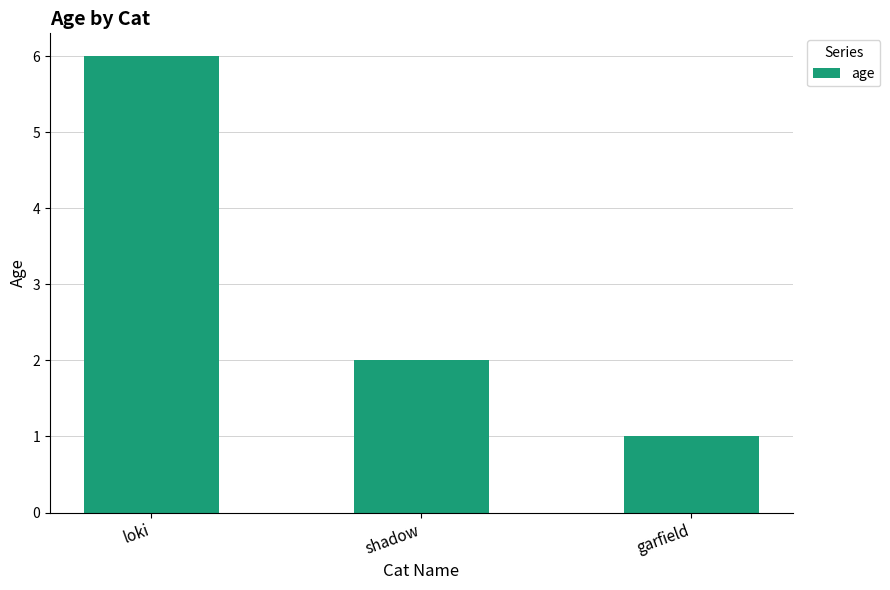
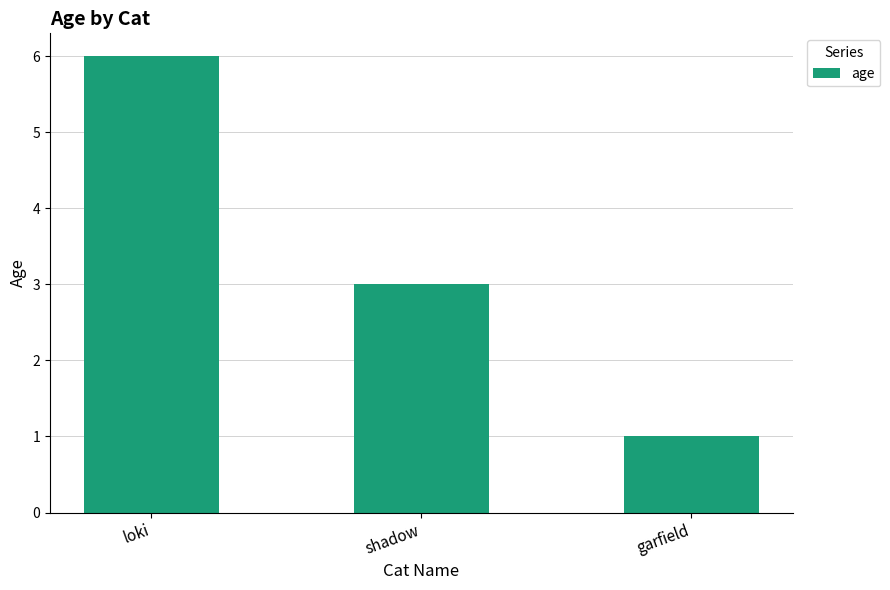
  {
    "loki": 6,
-   "shadow": 2,
+   "shadow": 3,
    "garfield": 1
  }
